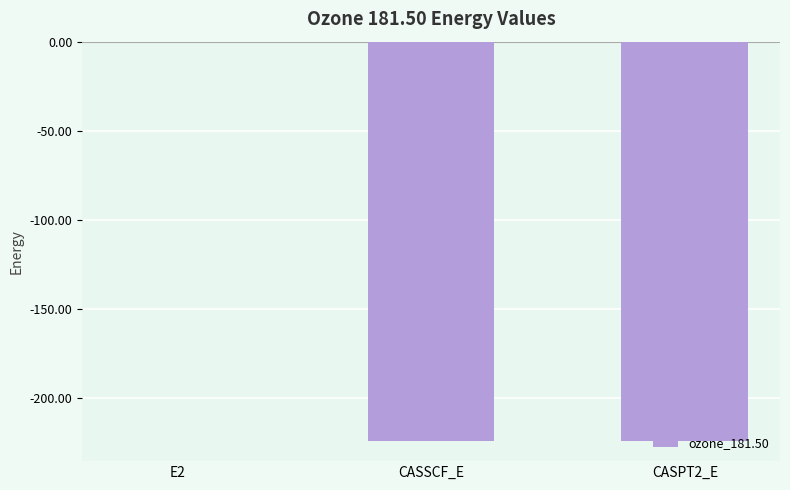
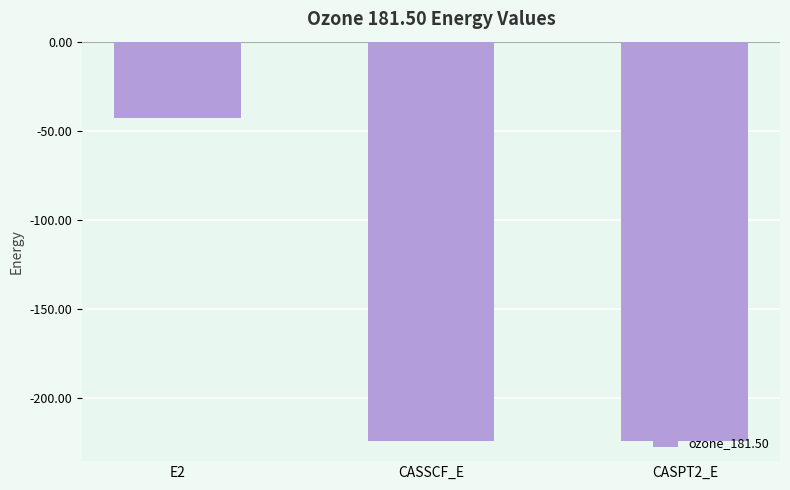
  {
-   "E2": 0,
+   "E2": -43,
    "CASSCF_E": -224,
    "CASPT2_E": -224
  }
